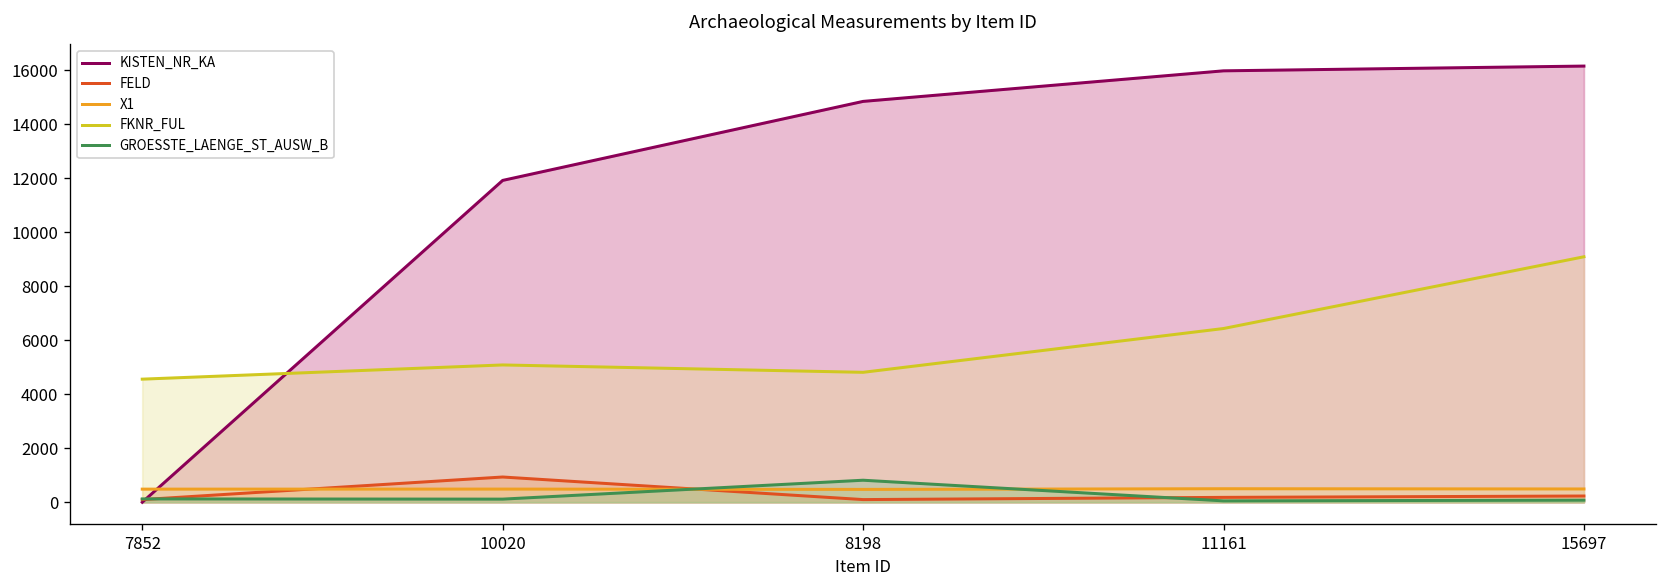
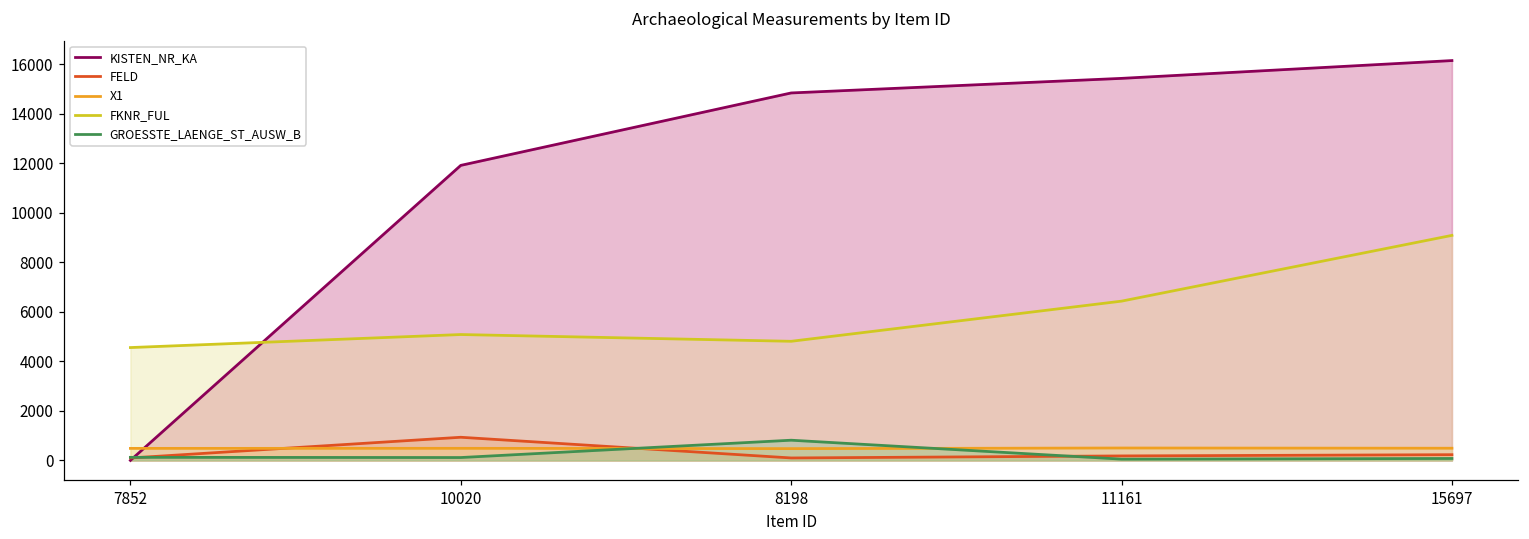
  {
    "KISTEN_NR_KA": {
      "10020": 11900,
      "8198": 14800,
-     "11161": 16000,
+     "11161": 15400,
      "15697": 16200
    },
    "FELD": {
      "10020": 900,
      "8198": 100,
      "11161": 200,
      "15697": 200
    },
    "GROESSTE_LAENGE_ST_AUSW_B": {
      "10020": 100,
      "8198": 800,
      "11161": 100,
      "15697": 100
    }
  }
